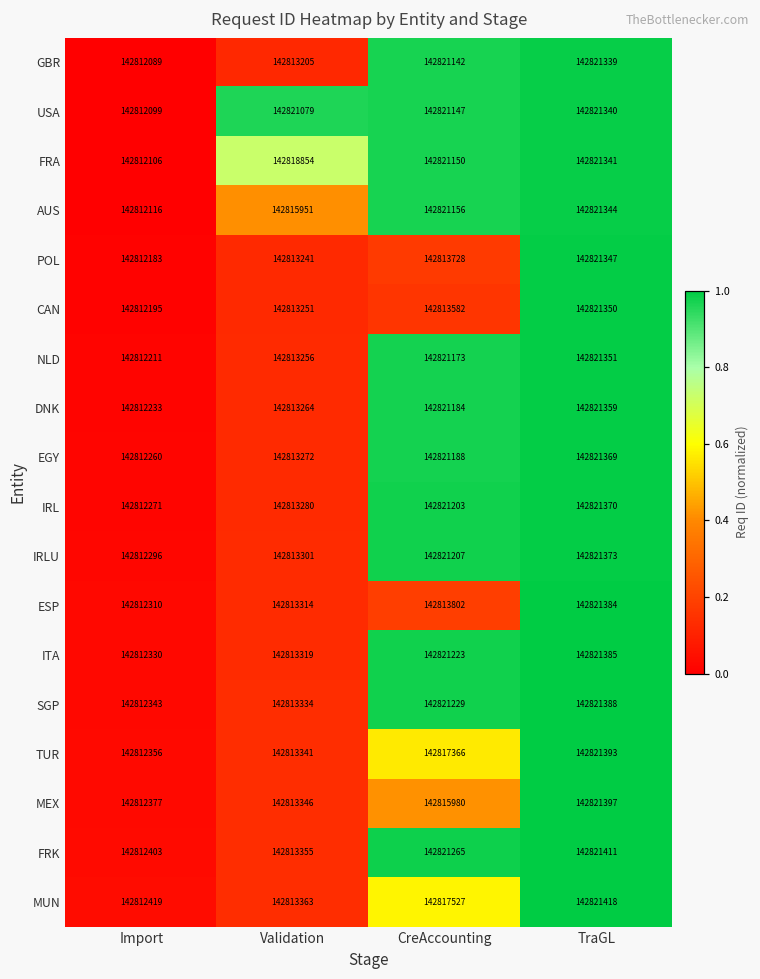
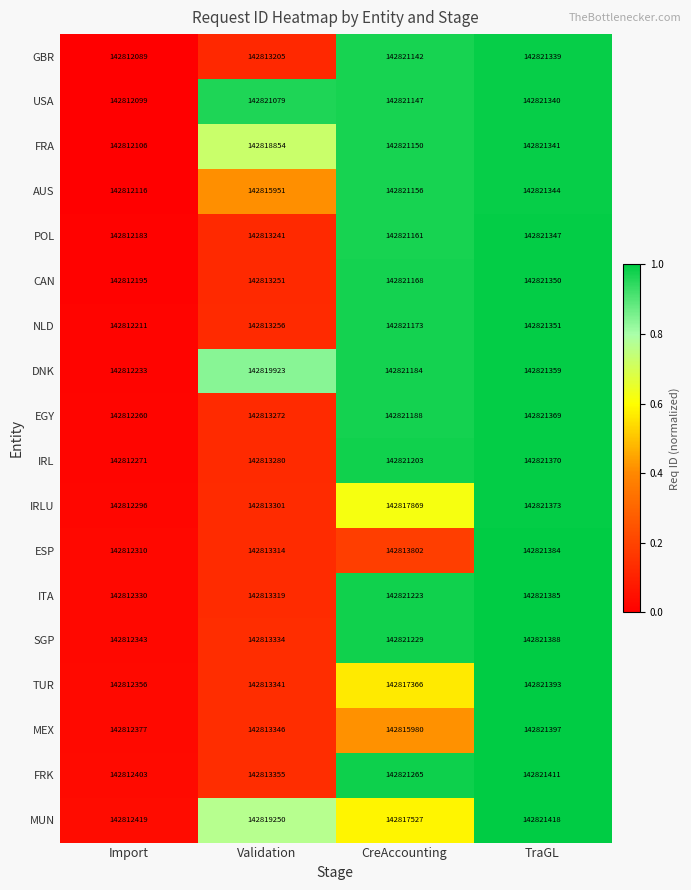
  {
    "GBR": {
      "Import": 142812089,
      "Validation": 142813205,
      "CreAccounting": 142821142,
      "TraGL": 142821339
    },
    "USA": {
      "Import": 142812099,
      "Validation": 142821079,
      "CreAccounting": 142821147,
      "TraGL": 142821340
    },
    "FRA": {
      "Import": 142812106,
      "Validation": 142818854,
      "CreAccounting": 142821150,
      "TraGL": 142821341
    },
    "AUS": {
      "Import": 142812116,
      "Validation": 142815951,
      "CreAccounting": 142821156,
      "TraGL": 142821344
    },
    "POL": {
      "Import": 142812183,
      "Validation": 142813241,
-     "CreAccounting": 142813728,
+     "CreAccounting": 142821161,
      "TraGL": 142821347
    },
    "CAN": {
      "Import": 142812195,
      "Validation": 142813251,
-     "CreAccounting": 142813582,
+     "CreAccounting": 142821168,
      "TraGL": 142821350
    },
    "NLD": {
      "Import": 142812211,
      "Validation": 142813256,
      "CreAccounting": 142821173,
      "TraGL": 142821351
    },
    "DNK": {
      "Import": 142812233,
-     "Validation": 142813264,
+     "Validation": 142819923,
      "CreAccounting": 142821184,
      "TraGL": 142821359
    },
    "EGY": {
      "Import": 142812260,
      "Validation": 142813272,
      "CreAccounting": 142821188,
      "TraGL": 142821369
    },
    "IRL": {
      "Import": 142812271,
      "Validation": 142813280,
      "CreAccounting": 142821203,
      "TraGL": 142821370
    },
    "IRLU": {
      "Import": 142812296,
      "Validation": 142813301,
-     "CreAccounting": 142821207,
+     "CreAccounting": 142817869,
      "TraGL": 142821373
    },
    "ESP": {
      "Import": 142812310,
      "Validation": 142813314,
      "CreAccounting": 142813802,
      "TraGL": 142821384
    },
    "ITA": {
      "Import": 142812330,
      "Validation": 142813319,
      "CreAccounting": 142821223,
      "TraGL": 142821385
    },
    "SGP": {
      "Import": 142812343,
      "Validation": 142813334,
      "CreAccounting": 142821229,
      "TraGL": 142821388
    },
    "TUR": {
      "Import": 142812356,
      "Validation": 142813341,
      "CreAccounting": 142817366,
      "TraGL": 142821393
    },
    "MEX": {
      "Import": 142812377,
      "Validation": 142813346,
      "CreAccounting": 142815980,
      "TraGL": 142821397
    },
    "FRK": {
      "Import": 142812403,
      "Validation": 142813355,
      "CreAccounting": 142821265,
      "TraGL": 142821411
    },
    "MUN": {
      "Import": 142812419,
-     "Validation": 142813363,
+     "Validation": 142819250,
      "CreAccounting": 142817527,
      "TraGL": 142821418
    }
  }
